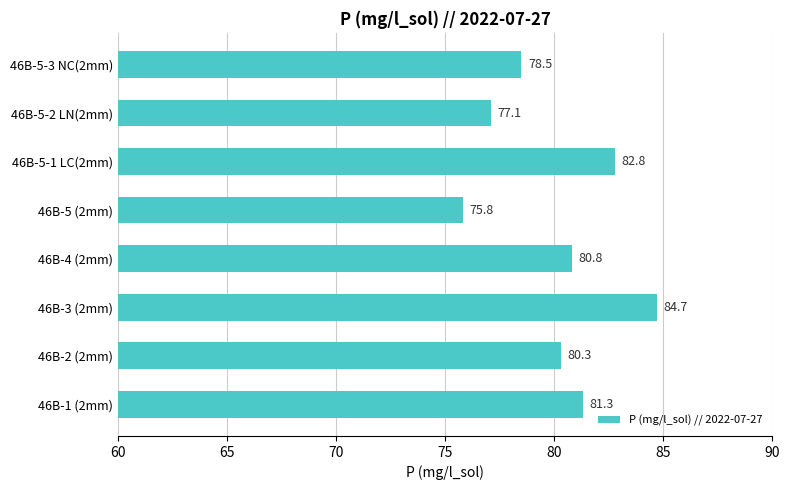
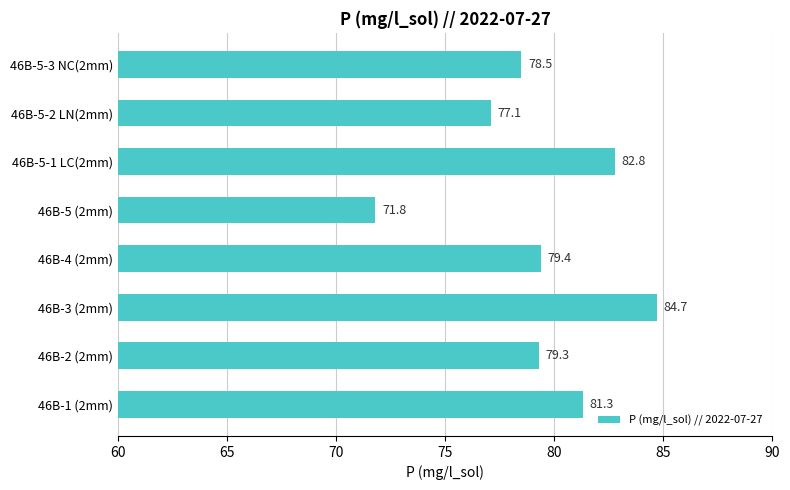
  {
    "46B-5-3 NC(2mm)": 78.5,
    "46B-5-2 LN(2mm)": 77.1,
    "46B-5-1 LC(2mm)": 82.8,
-   "46B-5 (2mm)": 75.8,
-   "46B-4 (2mm)": 80.8,
+   "46B-5 (2mm)": 71.8,
+   "46B-4 (2mm)": 79.4,
    "46B-3 (2mm)": 84.7,
-   "46B-2 (2mm)": 80.3,
+   "46B-2 (2mm)": 79.3,
    "46B-1 (2mm)": 81.3
  }
